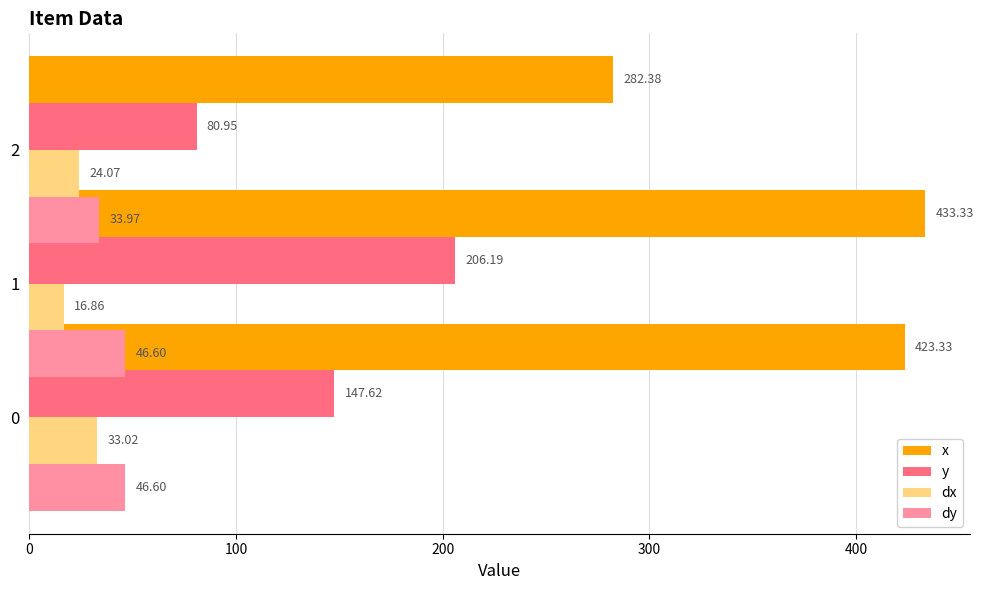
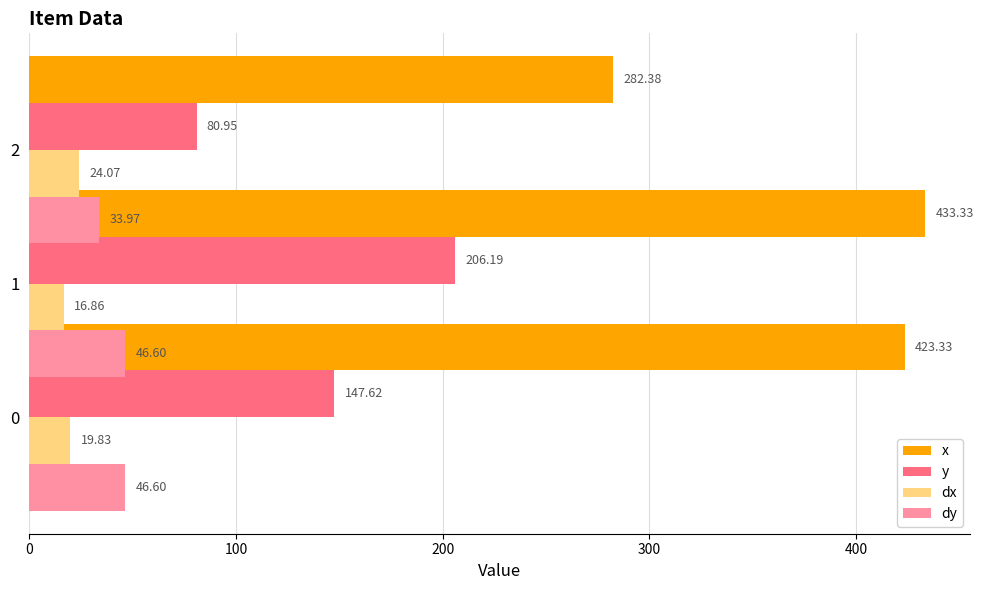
  {
    "dx": {
      "2": 24.07,
      "1": 16.86,
-     "0": 33.02
+     "0": 19.83
    }
  }
